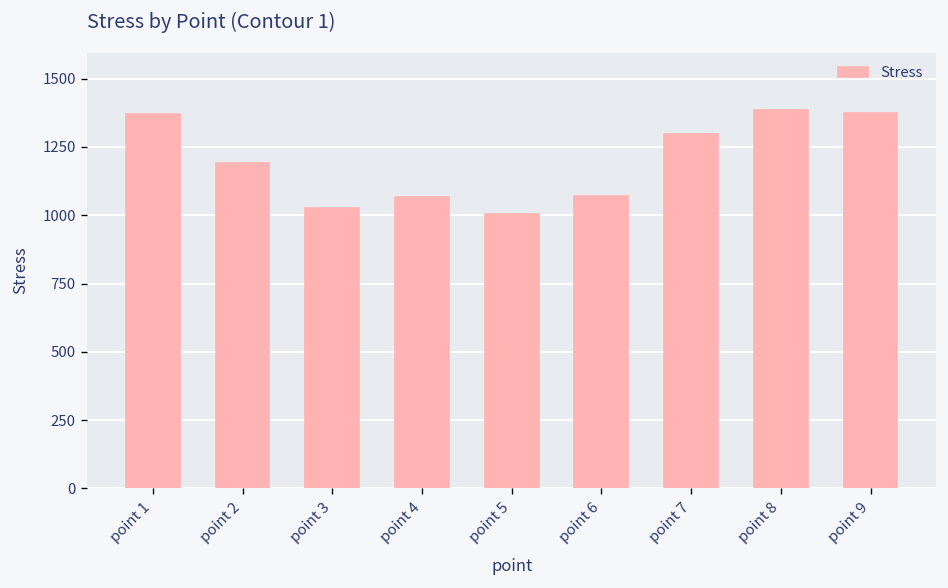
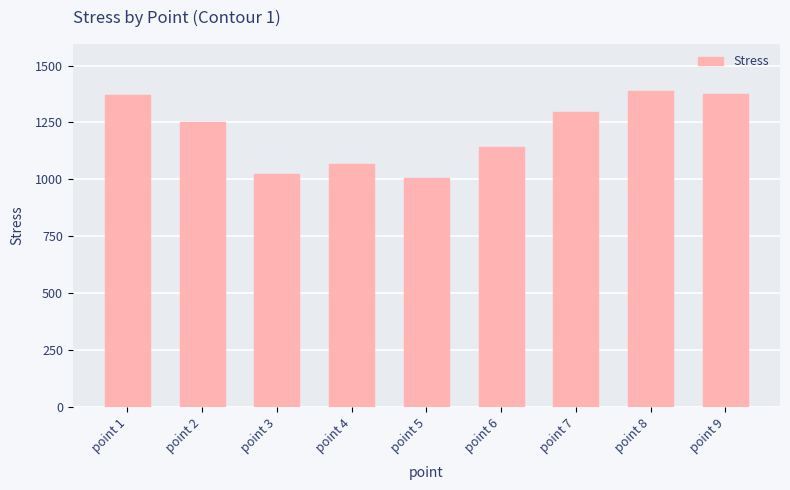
  {
    "point 1": 1370,
-   "point 2": 1190,
+   "point 2": 1250,
    "point 3": 1030,
    "point 4": 1070,
    "point 5": 1010,
-   "point 6": 1070,
+   "point 6": 1140,
    "point 7": 1300,
    "point 8": 1390,
    "point 9": 1370
  }
